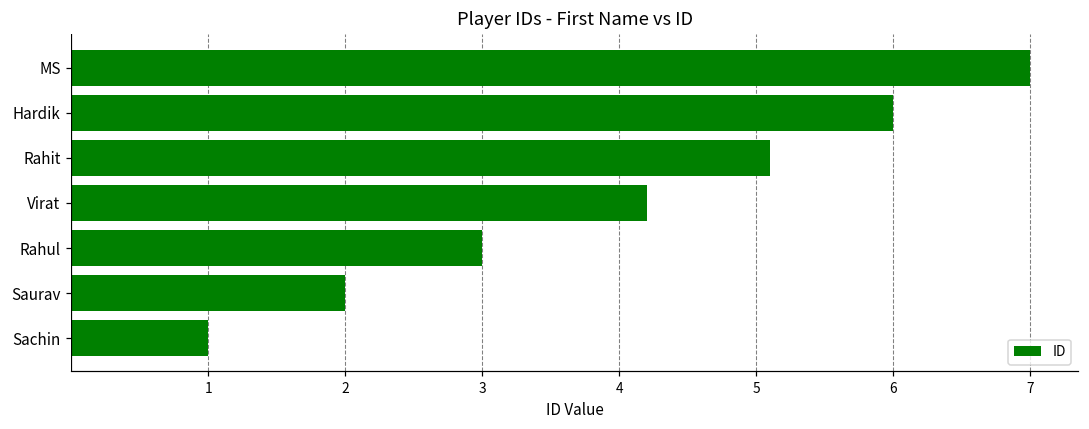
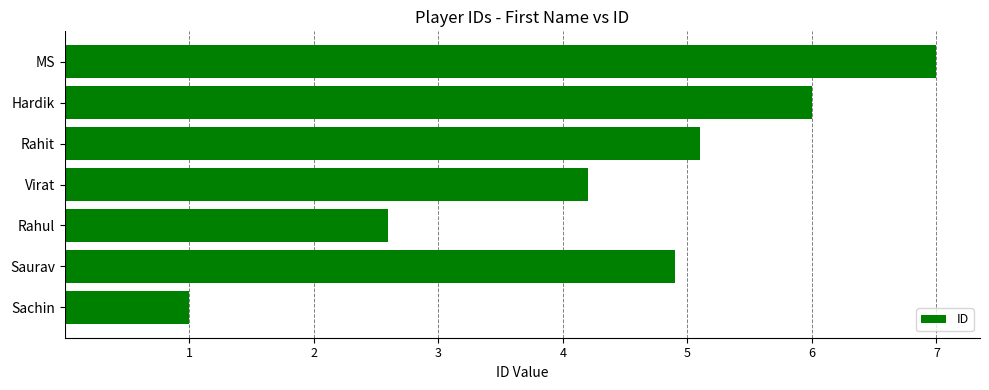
  {
    "MS": 7.0,
    "Hardik": 6.0,
    "Rahit": 5.1,
    "Virat": 4.2,
-   "Rahul": 3.0,
-   "Saurav": 2.0,
+   "Rahul": 2.6,
+   "Saurav": 4.9,
    "Sachin": 1.0
  }
